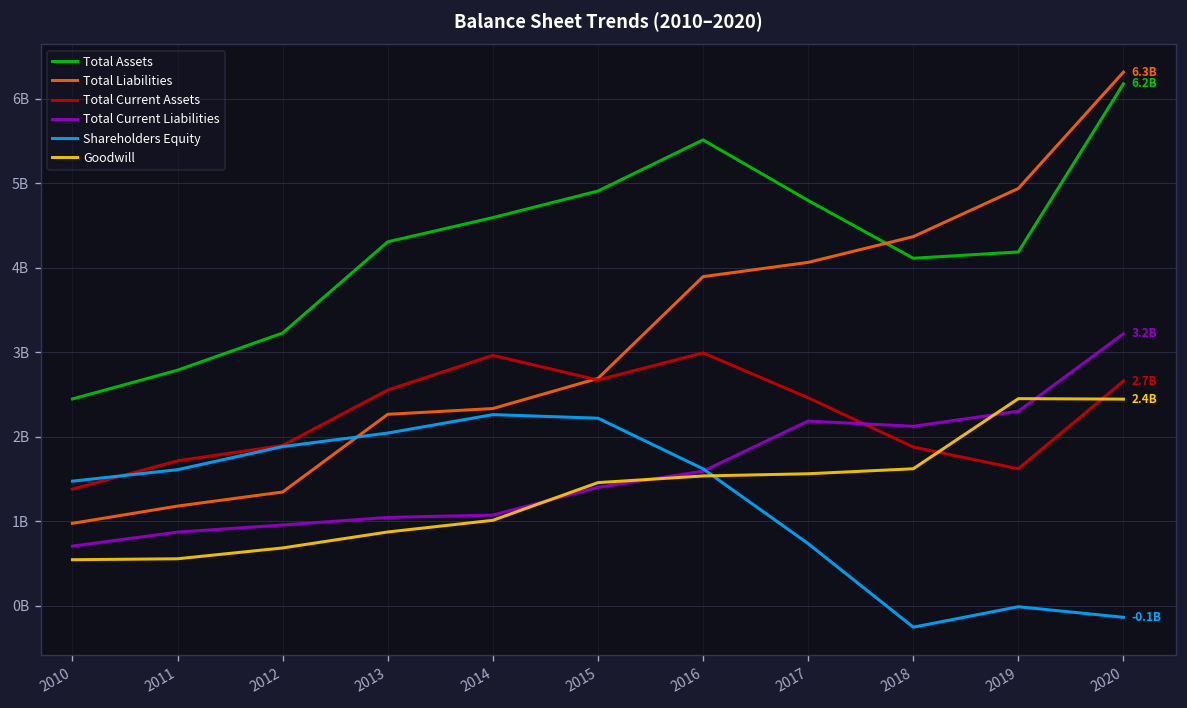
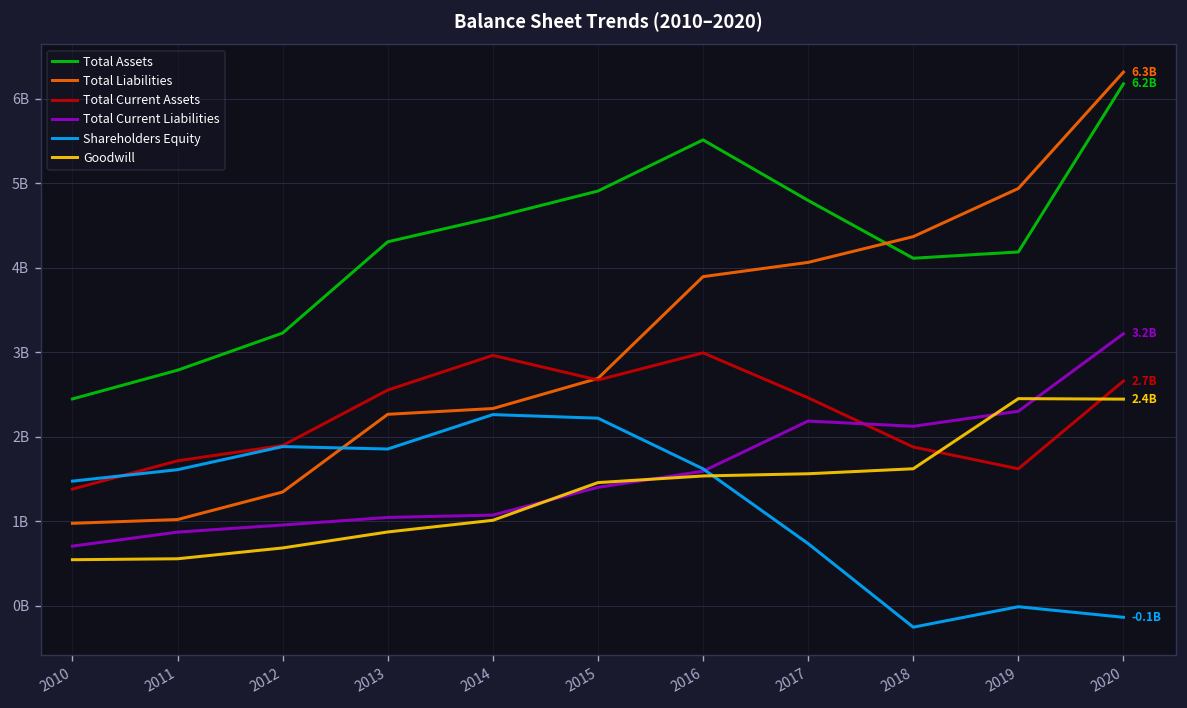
  {
    "Total Assets": {
      "2020": "6.2B"
    },
    "Total Liabilities": {
      "2010": "1000000000",
-     "2011": "1200000000",
+     "2011": "1000000000",
      "2012": "1300000000",
      "2013": "2300000000",
      "2014": "2300000000",
      "2016": "3900000000",
      "2017": "4100000000",
      "2018": "4400000000",
      "2019": "4900000000"
    },
    "Total Current Assets": {
      "2020": "2.7B"
    },
    "Total Current Liabilities": {
      "2020": "3.2B"
    },
    "Shareholders Equity": {
      "2010": "1500000000",
      "2011": "1600000000",
-     "2013": "2000000000",
+     "2013": "1900000000",
      "2014": "2300000000",
      "2015": "2200000000",
      "2017": "700000000",
      "2018": "-300000000",
      "2019": "0"
    },
    "Goodwill": {
      "2020": "2.4B"
    }
  }
